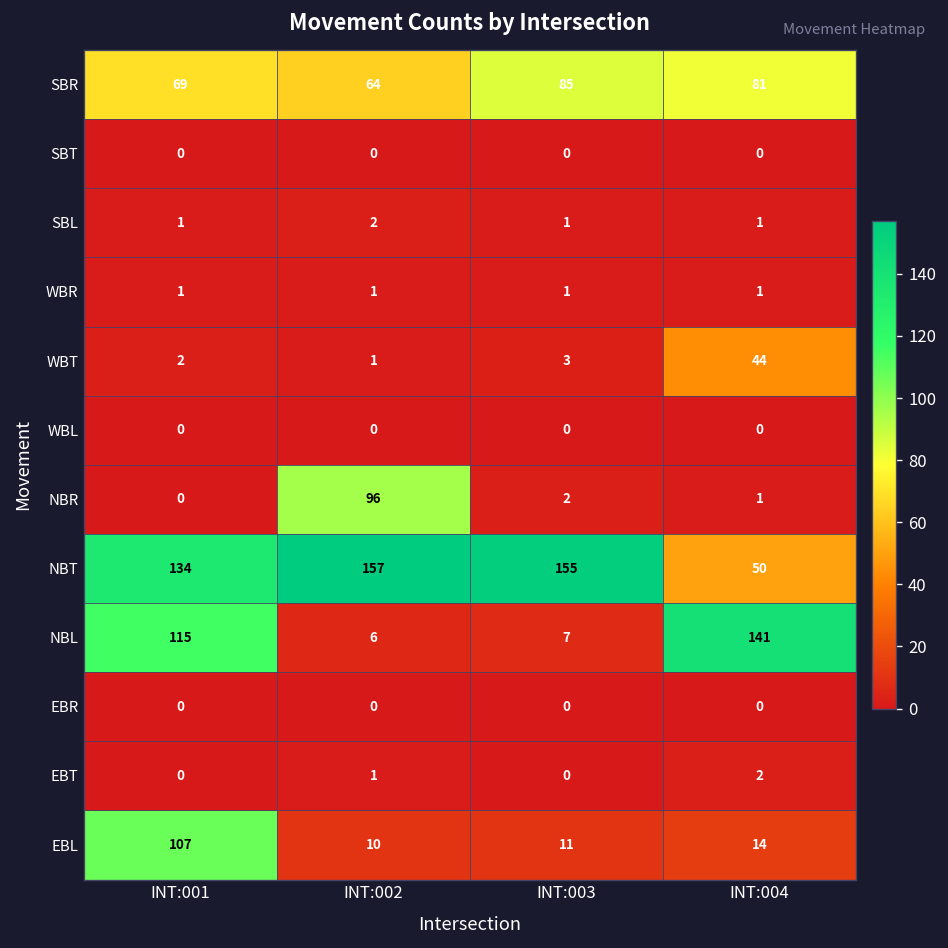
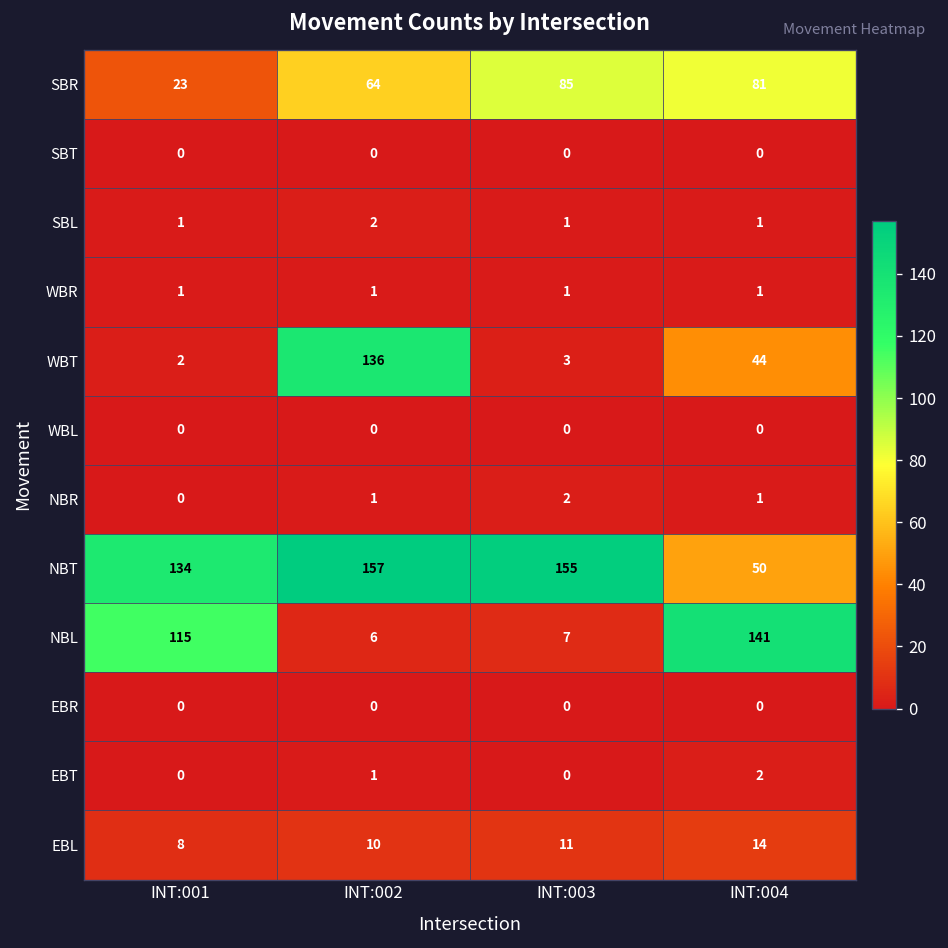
  {
    "SBR": {
-     "INT:001": 69,
+     "INT:001": 23,
      "INT:002": 64,
      "INT:003": 85,
      "INT:004": 81
    },
    "SBT": {
      "INT:001": 0,
      "INT:002": 0,
      "INT:003": 0,
      "INT:004": 0
    },
    "SBL": {
      "INT:001": 1,
      "INT:002": 2,
      "INT:003": 1,
      "INT:004": 1
    },
    "WBR": {
      "INT:001": 1,
      "INT:002": 1,
      "INT:003": 1,
      "INT:004": 1
    },
    "WBT": {
      "INT:001": 2,
-     "INT:002": 1,
+     "INT:002": 136,
      "INT:003": 3,
      "INT:004": 44
    },
    "WBL": {
      "INT:001": 0,
      "INT:002": 0,
      "INT:003": 0,
      "INT:004": 0
    },
    "NBR": {
      "INT:001": 0,
-     "INT:002": 96,
+     "INT:002": 1,
      "INT:003": 2,
      "INT:004": 1
    },
    "NBT": {
      "INT:001": 134,
      "INT:002": 157,
      "INT:003": 155,
      "INT:004": 50
    },
    "NBL": {
      "INT:001": 115,
      "INT:002": 6,
      "INT:003": 7,
      "INT:004": 141
    },
    "EBR": {
      "INT:001": 0,
      "INT:002": 0,
      "INT:003": 0,
      "INT:004": 0
    },
    "EBT": {
      "INT:001": 0,
      "INT:002": 1,
      "INT:003": 0,
      "INT:004": 2
    },
    "EBL": {
-     "INT:001": 107,
+     "INT:001": 8,
      "INT:002": 10,
      "INT:003": 11,
      "INT:004": 14
    }
  }
